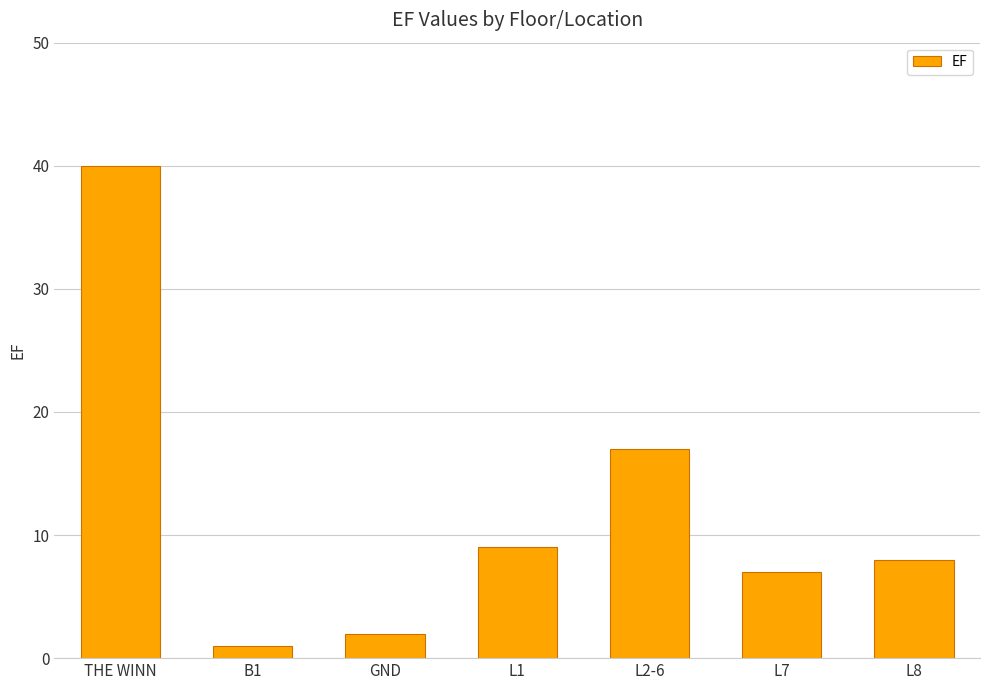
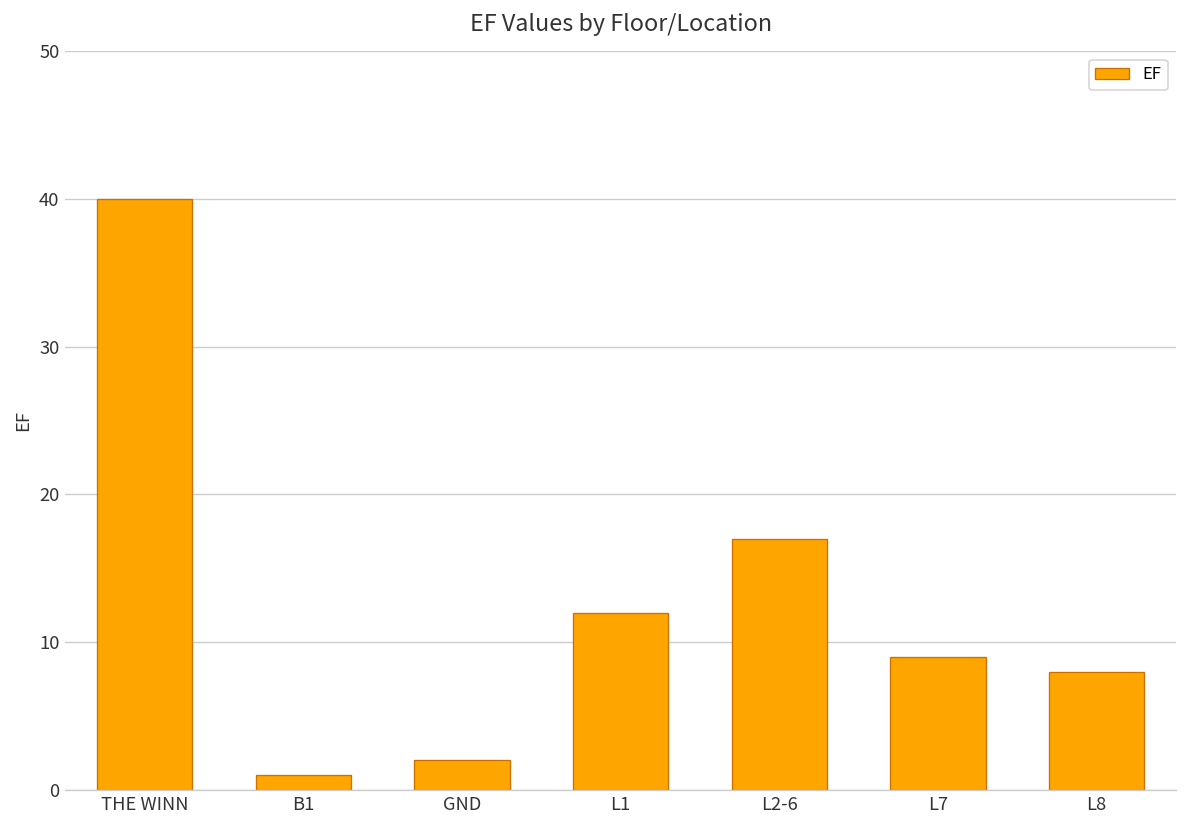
  {
    "THE WINN": 40,
    "B1": 1,
    "GND": 2,
-   "L1": 9,
+   "L1": 12,
    "L2-6": 17,
-   "L7": 7,
+   "L7": 9,
    "L8": 8
  }
